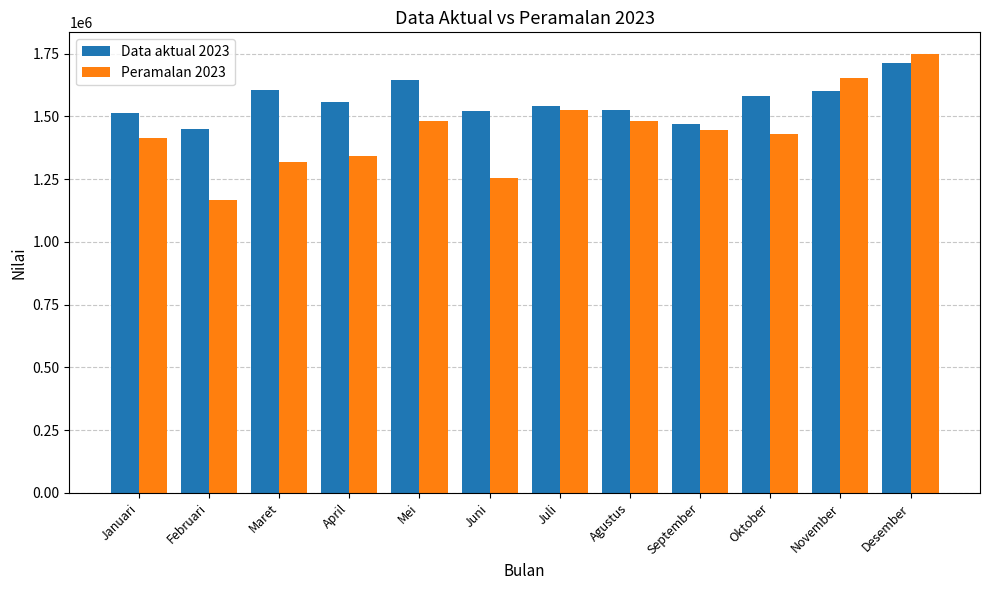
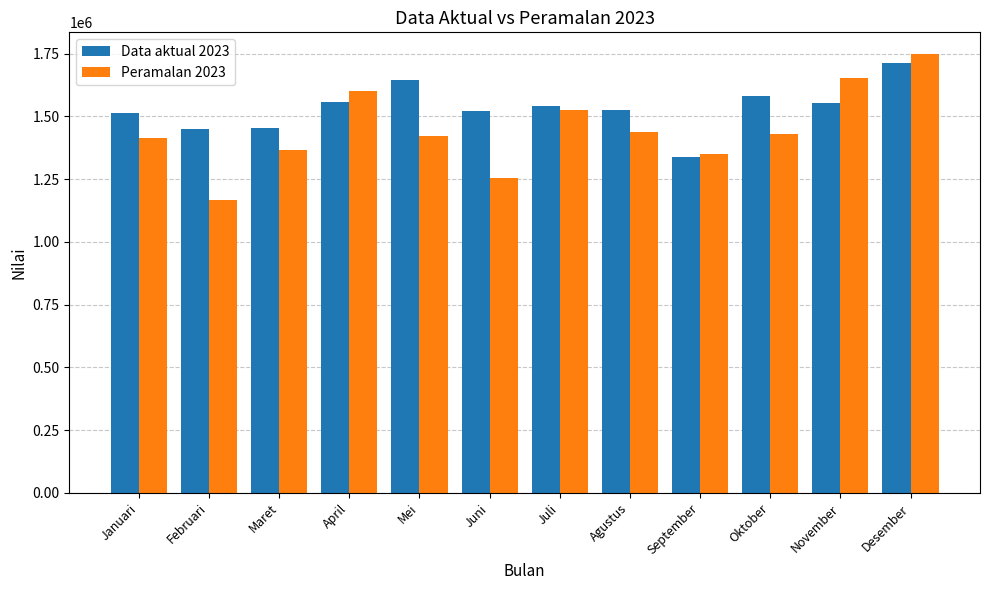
  {
    "Data aktual 2023": {
      "Januari": 1510000,
      "Februari": 1450000,
-     "Maret": 1600000,
+     "Maret": 1450000,
      "April": 1560000,
      "Mei": 1650000,
      "Juni": 1520000,
      "Juli": 1540000,
      "Agustus": 1530000,
-     "September": 1470000,
+     "September": 1340000,
      "Oktober": 1580000,
-     "November": 1600000,
+     "November": 1550000,
      "Desember": 1710000
    },
    "Peramalan 2023": {
      "Januari": 1410000,
      "Februari": 1170000,
-     "Maret": 1320000,
-     "April": 1340000,
-     "Mei": 1480000,
+     "Maret": 1360000,
+     "April": 1600000,
+     "Mei": 1420000,
      "Juni": 1260000,
      "Juli": 1520000,
-     "Agustus": 1480000,
-     "September": 1440000,
+     "Agustus": 1440000,
+     "September": 1350000,
      "Oktober": 1430000,
      "November": 1650000,
      "Desember": 1750000
    }
  }
